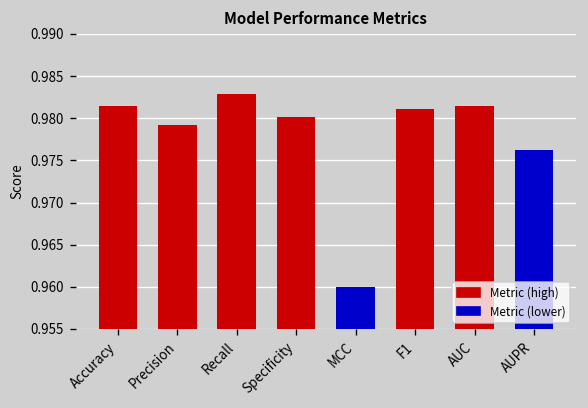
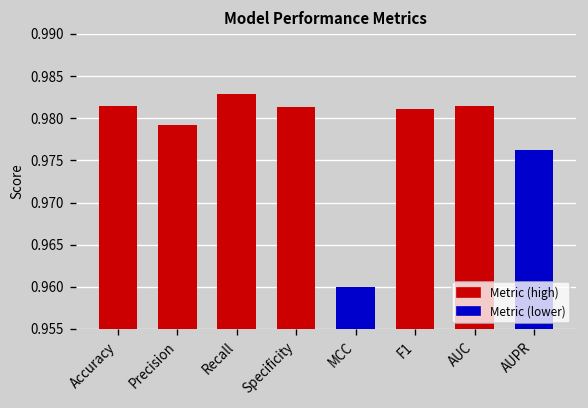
  {
    "Accuracy": 0.982,
    "Precision": 0.979,
    "Recall": 0.983,
-   "Specificity": 0.980,
+   "Specificity": 0.981,
    "MCC": 0.960,
    "F1": 0.981,
    "AUC": 0.982,
    "AUPR": 0.976
  }
